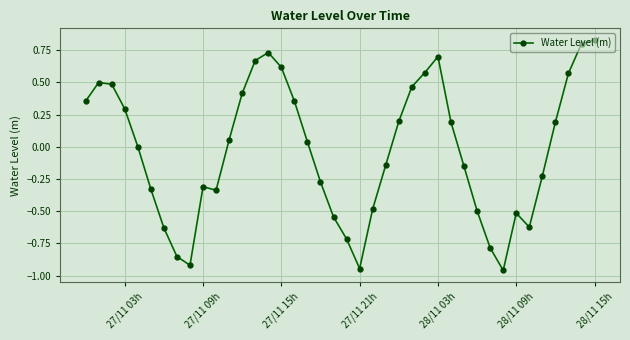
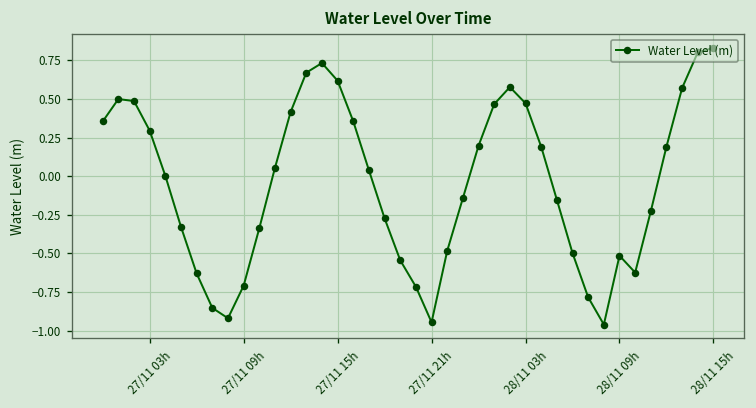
  {
    "27/11 03h": 0.30,
-   "27/11 09h": -0.31,
+   "27/11 09h": -0.71,
    "27/11 15h": 0.62,
    "27/11 21h": -0.95,
-   "28/11 03h": 0.70,
+   "28/11 03h": 0.47,
    "28/11 09h": -0.51
  }
